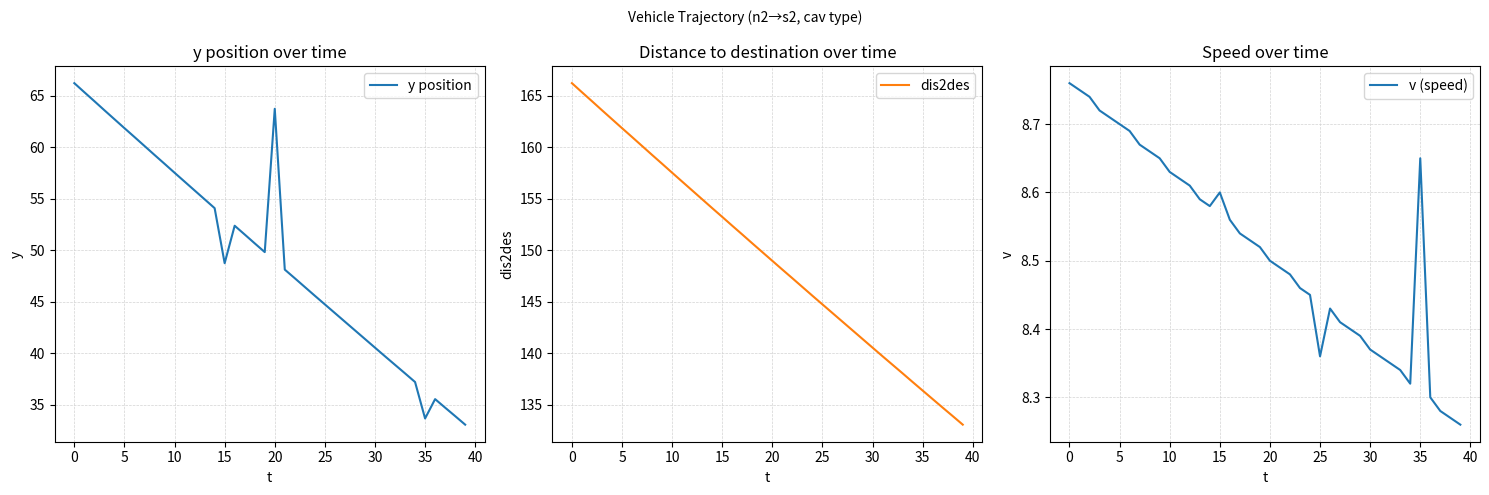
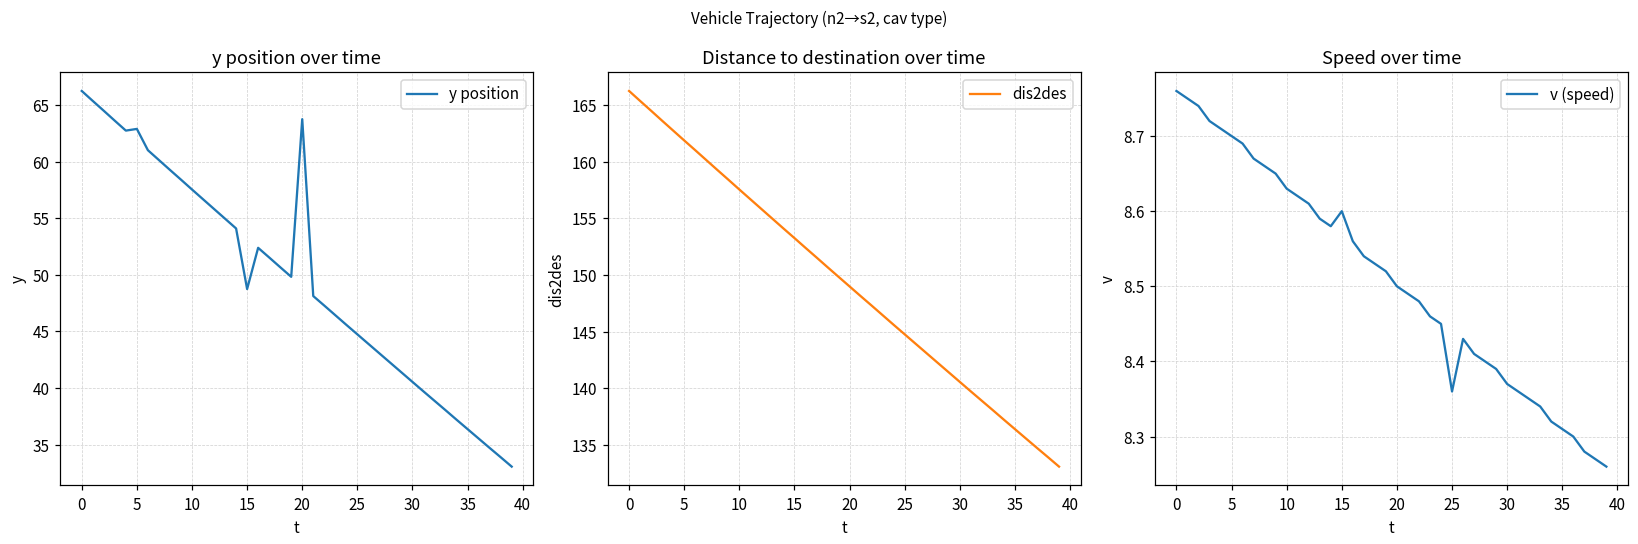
  {
    "y position over time": {
      "0": 66.2,
-     "5": 61.9,
+     "5": 62.9,
      "10": 57.5,
      "15": 48.7,
      "20": 63.7,
      "25": 44.7,
      "30": 40.5,
-     "35": 33.7
+     "35": 36.4
    },
    "Distance to destination over time": {
      "0": 166.2,
      "5": 161.9,
      "10": 157.5,
      "15": 153.3,
      "20": 149.0,
      "25": 144.8,
      "30": 140.6,
      "35": 136.4
    },
    "Speed over time": {
      "0": 8.76,
      "5": 8.70,
      "10": 8.63,
      "15": 8.60,
      "20": 8.50,
      "25": 8.36,
      "30": 8.37,
-     "35": 8.65
+     "35": 8.31
    }
  }
